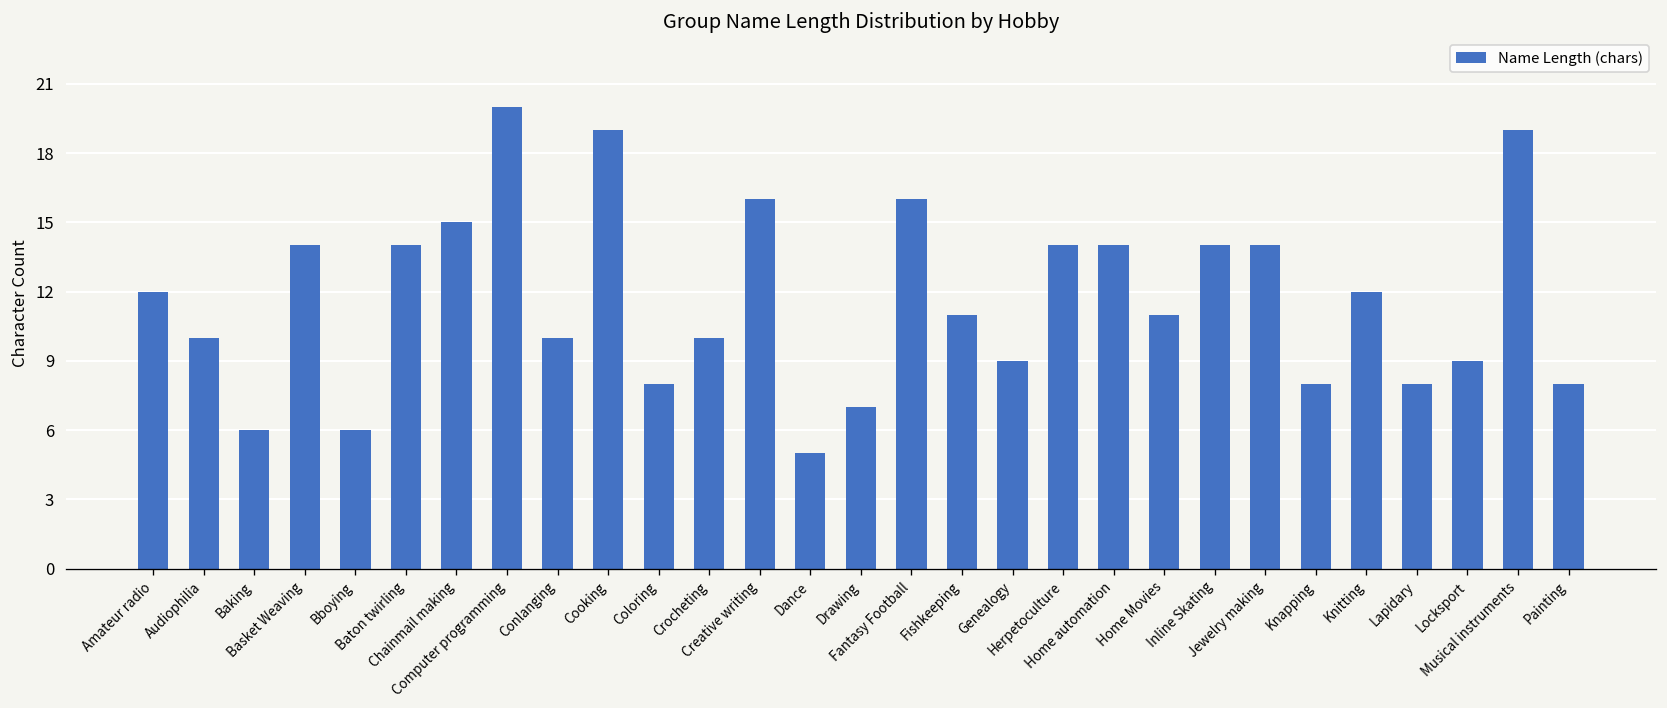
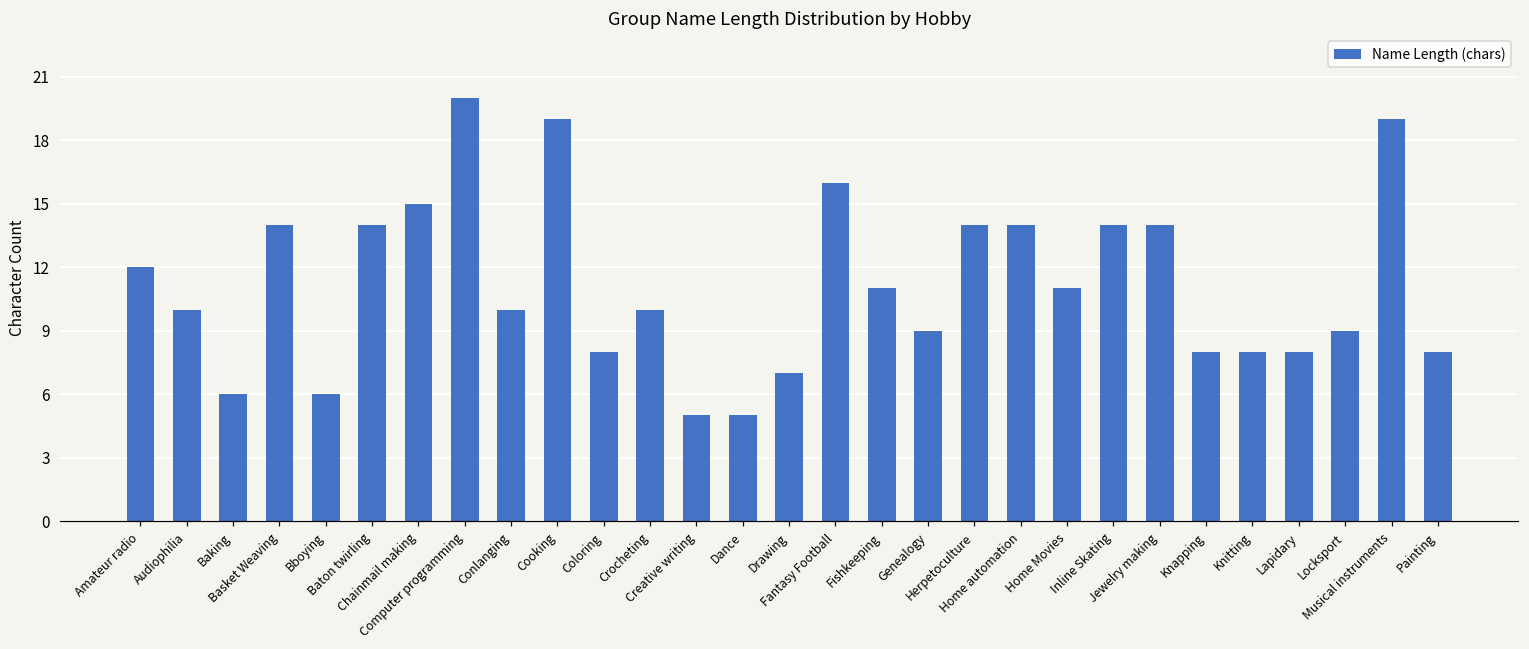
  {
    "Amateur radio": 12,
    "Audiophilia": 10,
    "Baking": 6,
    "Basket Weaving": 14,
    "Bboying": 6,
    "Baton twirling": 14,
    "Chainmail making": 15,
    "Computer programming": 20,
    "Conlanging": 10,
    "Cooking": 19,
    "Coloring": 8,
    "Crocheting": 10,
-   "Creative writing": 16,
+   "Creative writing": 5,
    "Dance": 5,
    "Drawing": 7,
    "Fantasy Football": 16,
    "Fishkeeping": 11,
    "Genealogy": 9,
    "Herpetoculture": 14,
    "Home automation": 14,
    "Home Movies": 11,
    "Inline Skating": 14,
    "Jewelry making": 14,
    "Knapping": 8,
-   "Knitting": 12,
+   "Knitting": 8,
    "Lapidary": 8,
    "Locksport": 9,
    "Musical instruments": 19,
    "Painting": 8
  }
